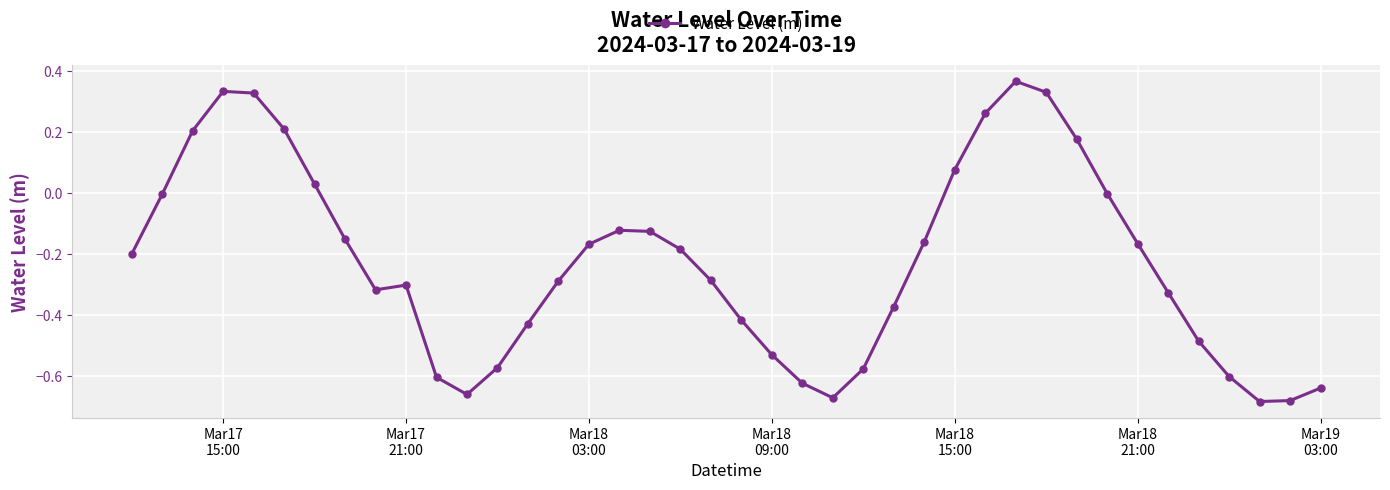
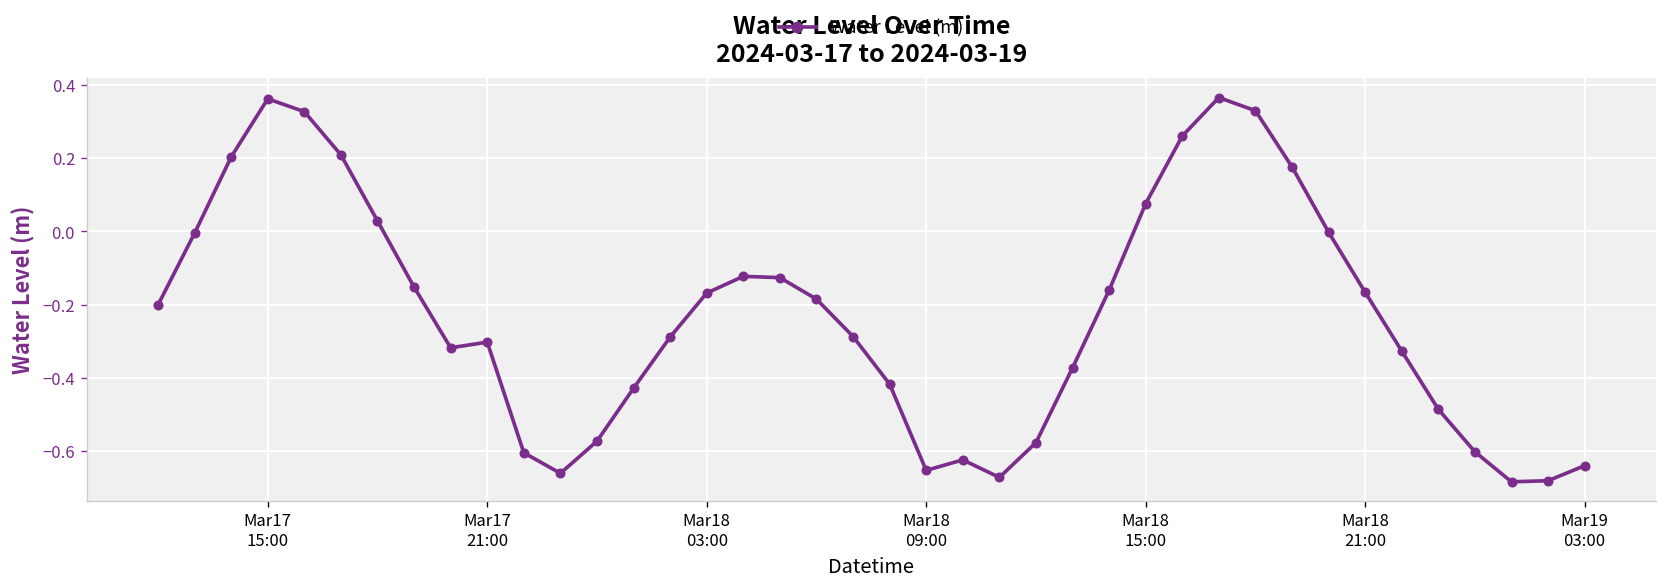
  {
-   "Mar17 15:00": 0.33,
+   "Mar17 15:00": 0.36,
    "Mar17 21:00": -0.30,
    "Mar18 03:00": -0.17,
-   "Mar18 09:00": -0.53,
+   "Mar18 09:00": -0.65,
    "Mar18 15:00": 0.08,
    "Mar18 21:00": -0.17,
    "Mar19 03:00": -0.64
  }
